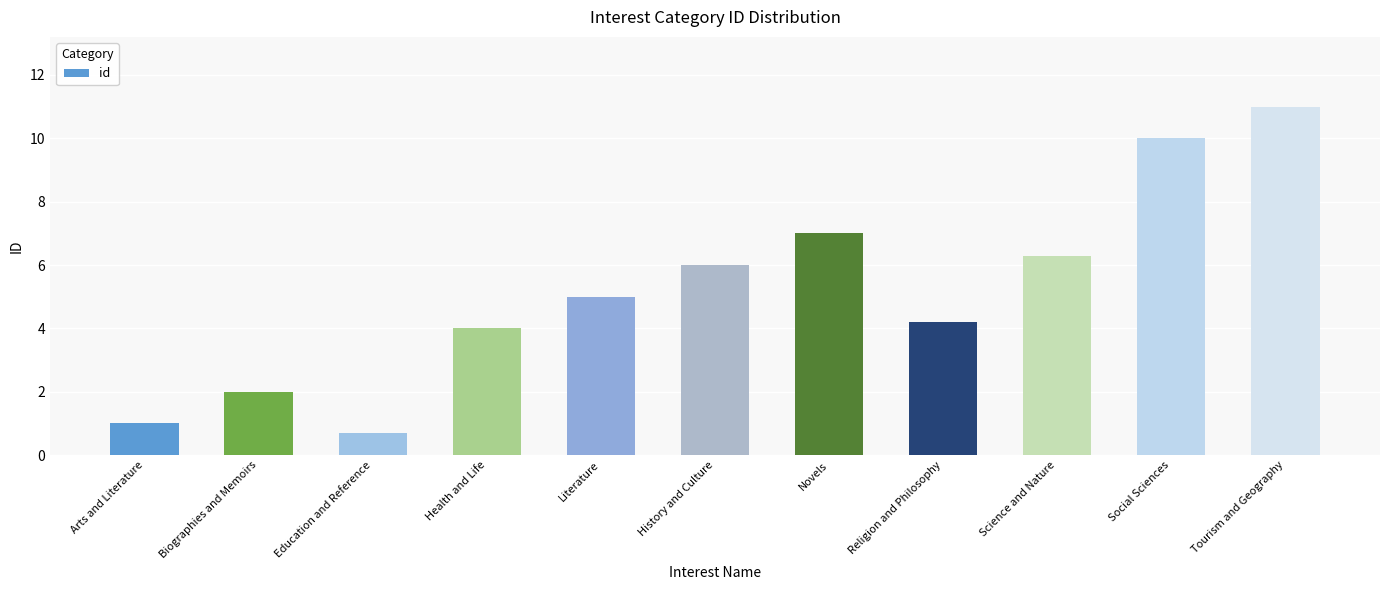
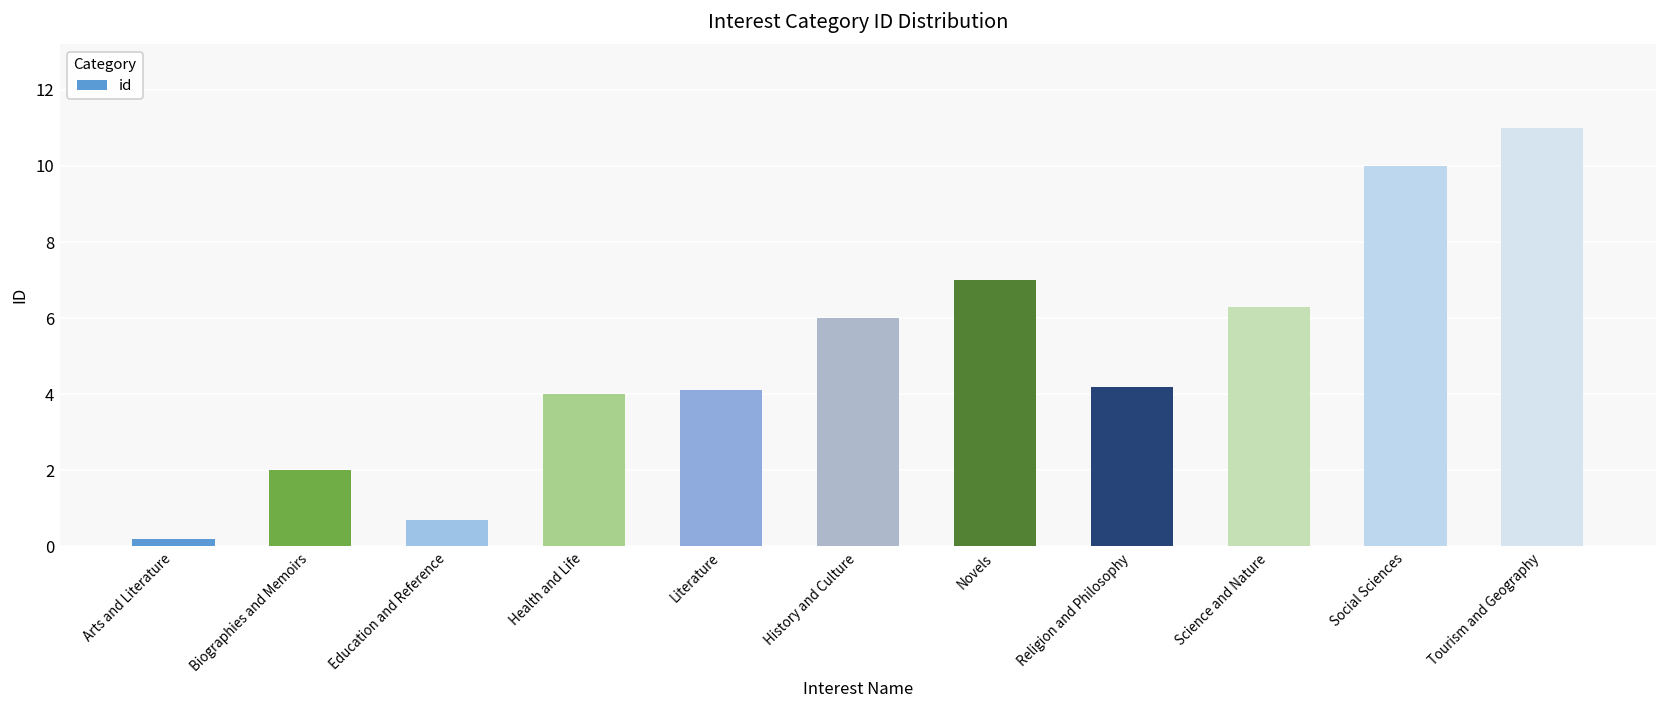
  {
-   "Arts and Literature": 1.0,
+   "Arts and Literature": 0.2,
    "Biographies and Memoirs": 2.0,
    "Education and Reference": 0.7,
    "Health and Life": 4.0,
-   "Literature": 5.0,
+   "Literature": 4.1,
    "History and Culture": 6.0,
    "Novels": 7.0,
    "Religion and Philosophy": 4.2,
    "Science and Nature": 6.3,
    "Social Sciences": 10.0,
    "Tourism and Geography": 11.0
  }
